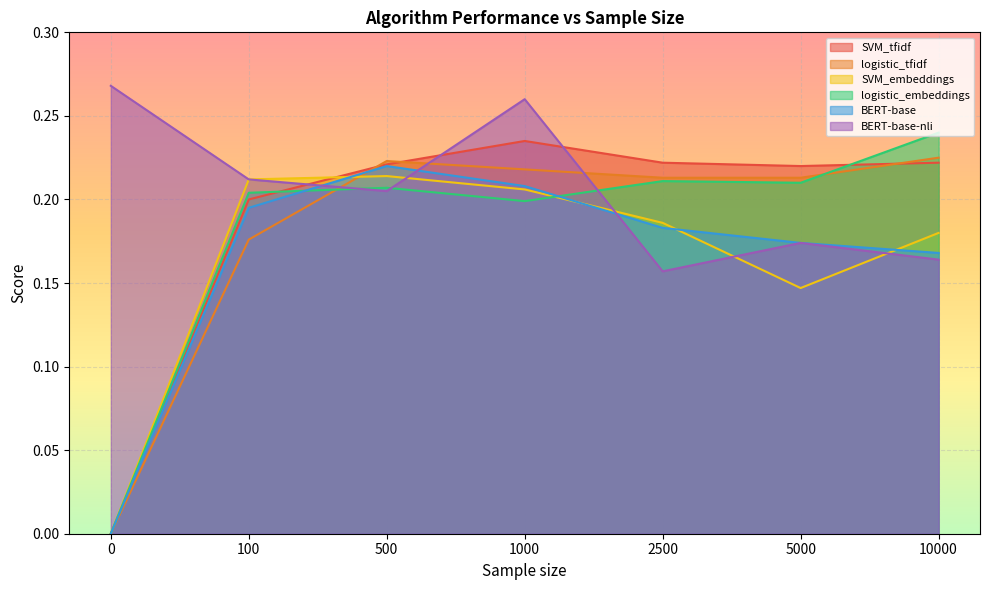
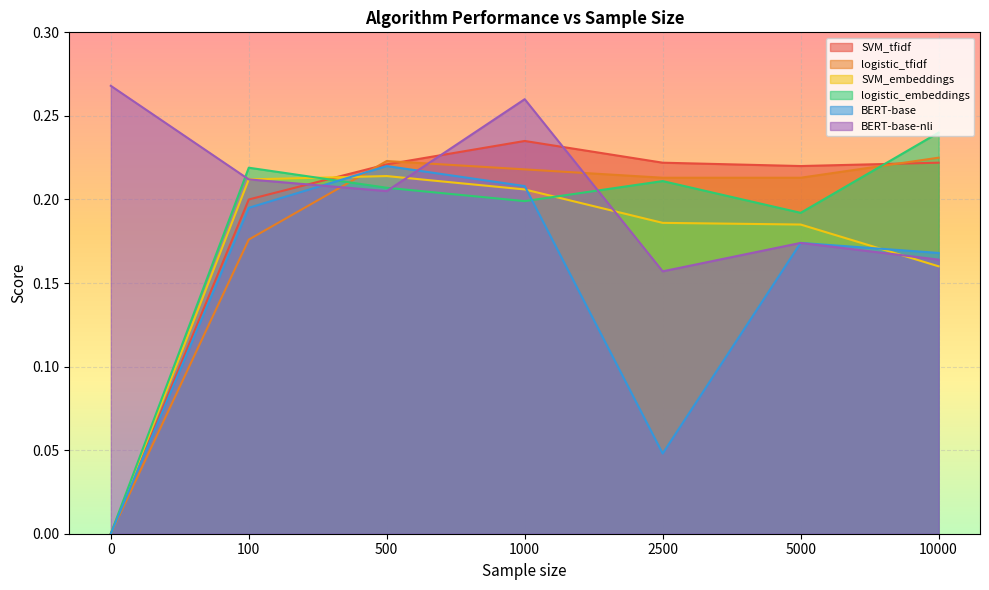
  {
    "SVM_embeddings": {
      "500": 0.214,
      "1000": 0.206,
      "2500": 0.186,
-     "5000": 0.147,
-     "10000": 0.18
+     "5000": 0.185,
+     "10000": 0.16
    },
    "logistic_embeddings": {
-     "100": 0.204,
+     "100": 0.219,
      "500": 0.207,
      "1000": 0.199,
      "2500": 0.211,
-     "5000": 0.210
+     "5000": 0.192
    },
    "BERT-base": {
      "100": 0.195,
      "1000": 0.208,
-     "2500": 0.183,
+     "2500": 0.048,
      "10000": 0.168
    },
    "BERT-base-nli": {
      "0": 0.268,
      "500": 0.205,
      "1000": 0.260,
      "2500": 0.157,
      "10000": 0.164
    }
  }
